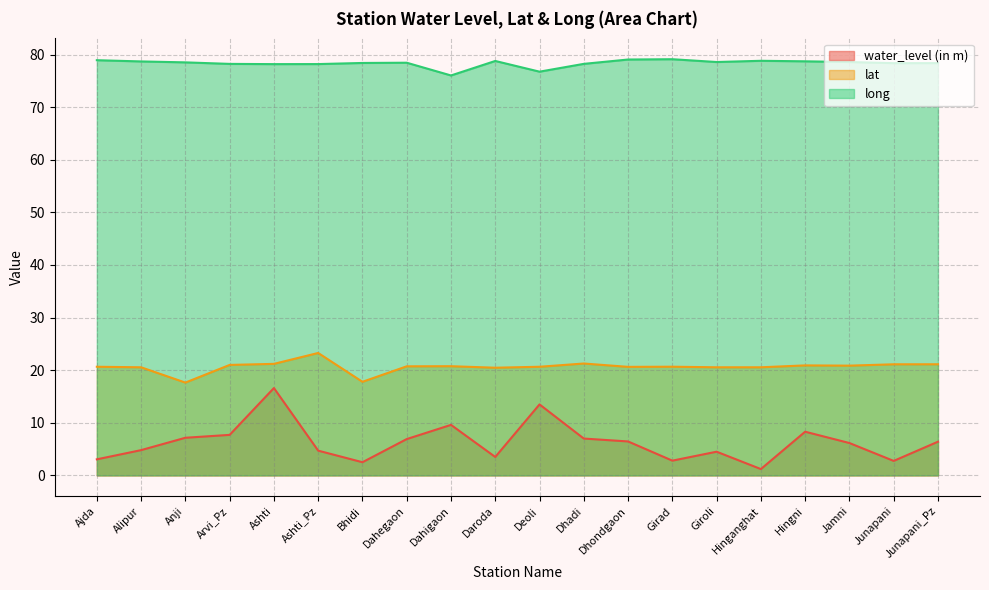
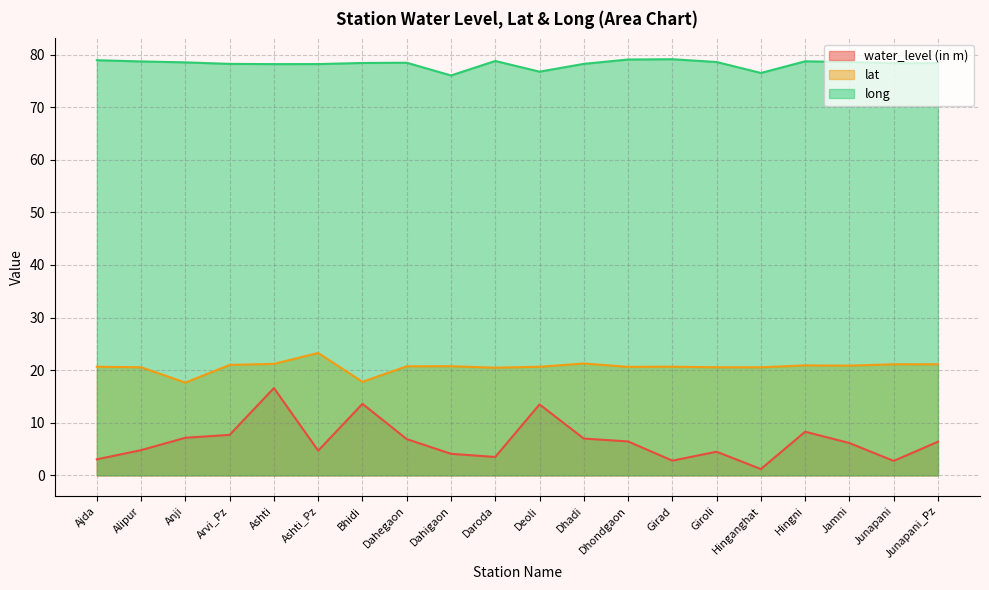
  {
    "water_level (in m)": {
      "Ajda": 3,
      "Alipur": 5,
      "Anji": 7,
      "Arvi_Pz": 8,
      "Ashti": 17,
      "Ashti_Pz": 5,
-     "Bhidi": 3,
+     "Bhidi": 14,
      "Dahegaon": 7,
-     "Dahigaon": 10,
+     "Dahigaon": 4,
      "Daroda": 4,
      "Deoli": 13,
      "Dhadi": 7,
      "Dhondgaon": 6,
      "Girad": 3,
      "Giroli": 5,
      "Hinganghat": 1,
      "Hingni": 8,
      "Jamni": 6,
      "Junapani": 3,
      "Junapani_Pz": 6
    },
    "lat": {
      "Ajda": 21,
      "Alipur": 21,
      "Anji": 18,
      "Arvi_Pz": 21,
      "Ashti": 21,
      "Ashti_Pz": 23,
      "Bhidi": 18,
      "Dahegaon": 21,
      "Dahigaon": 21,
      "Daroda": 20,
      "Deoli": 21,
      "Dhadi": 21,
      "Dhondgaon": 21,
      "Girad": 21,
      "Giroli": 21,
      "Hinganghat": 21,
      "Hingni": 21,
      "Jamni": 21,
      "Junapani": 21,
      "Junapani_Pz": 21
    },
    "long": {
      "Ajda": 79,
      "Alipur": 79,
      "Anji": 79,
      "Arvi_Pz": 78,
      "Ashti": 78,
      "Ashti_Pz": 78,
      "Bhidi": 78,
      "Dahegaon": 78,
      "Dahigaon": 76,
      "Daroda": 79,
      "Deoli": 77,
      "Dhadi": 78,
      "Dhondgaon": 79,
      "Girad": 79,
      "Giroli": 79,
-     "Hinganghat": 79,
+     "Hinganghat": 77,
      "Hingni": 79
    }
  }
